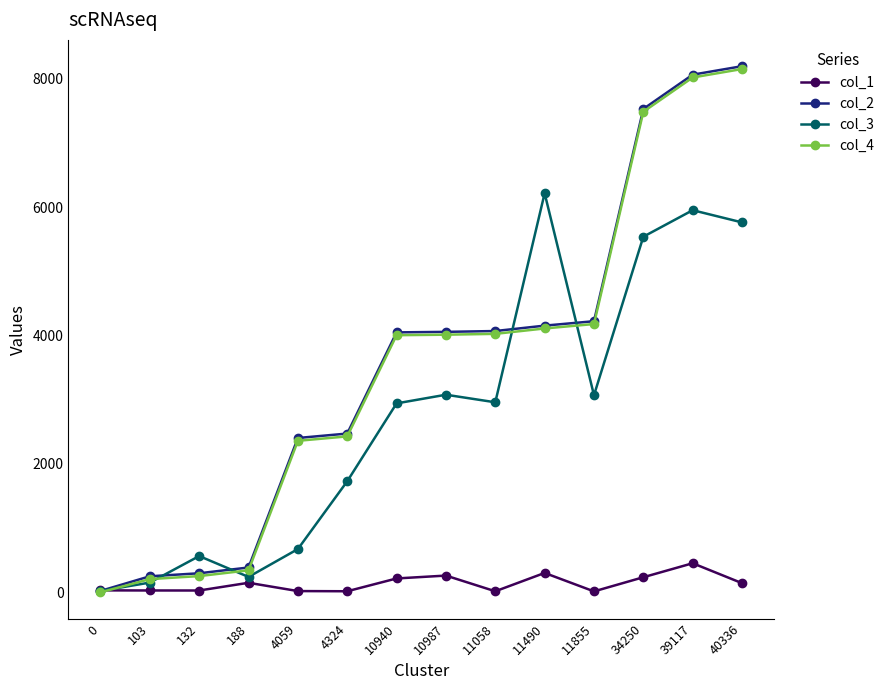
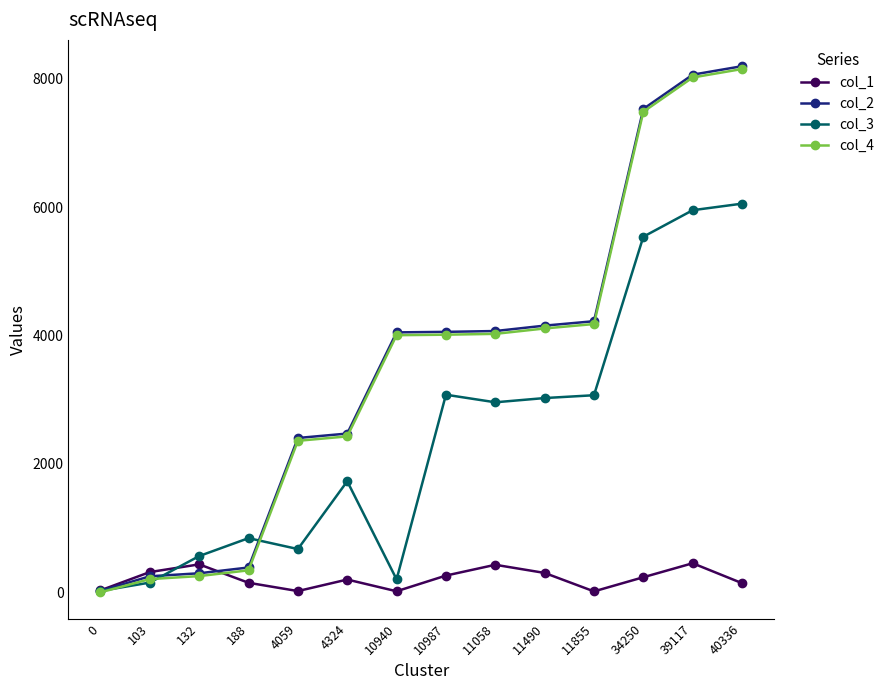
  {
    "col_1": {
-     "103": 0,
-     "132": 0,
+     "103": 300,
+     "132": 400,
      "188": 100,
      "4059": 0,
-     "4324": 0,
-     "10940": 200,
+     "4324": 200,
+     "10940": 0,
      "10987": 300,
-     "11058": 0,
+     "11058": 400,
      "11490": 300,
      "11855": 0,
      "34250": 200,
      "39117": 500,
      "40336": 100
    },
    "col_2": {
      "103": 300,
      "132": 300,
      "188": 400,
      "4059": 2400,
      "4324": 2500,
      "10940": 4000,
      "10987": 4100,
      "11058": 4100,
      "11490": 4200,
      "11855": 4200,
      "34250": 7500,
      "39117": 8100,
      "40336": 8200
    },
    "col_3": {
      "103": 200,
      "132": 600,
-     "188": 200,
+     "188": 800,
      "4059": 700,
      "4324": 1700,
-     "10940": 2900,
+     "10940": 200,
      "10987": 3100,
      "11058": 3000,
-     "11490": 6200,
+     "11490": 3000,
      "11855": 3100,
      "34250": 5500,
      "39117": 6000,
-     "40336": 5800
+     "40336": 6100
    },
    "col_4": {
      "103": 200,
      "132": 300,
      "188": 300,
      "4059": 2400,
      "4324": 2400,
      "10940": 4000,
      "10987": 4000,
      "11058": 4000,
      "11490": 4100,
      "11855": 4200,
      "34250": 7500,
      "39117": 8000,
      "40336": 8200
    }
  }
